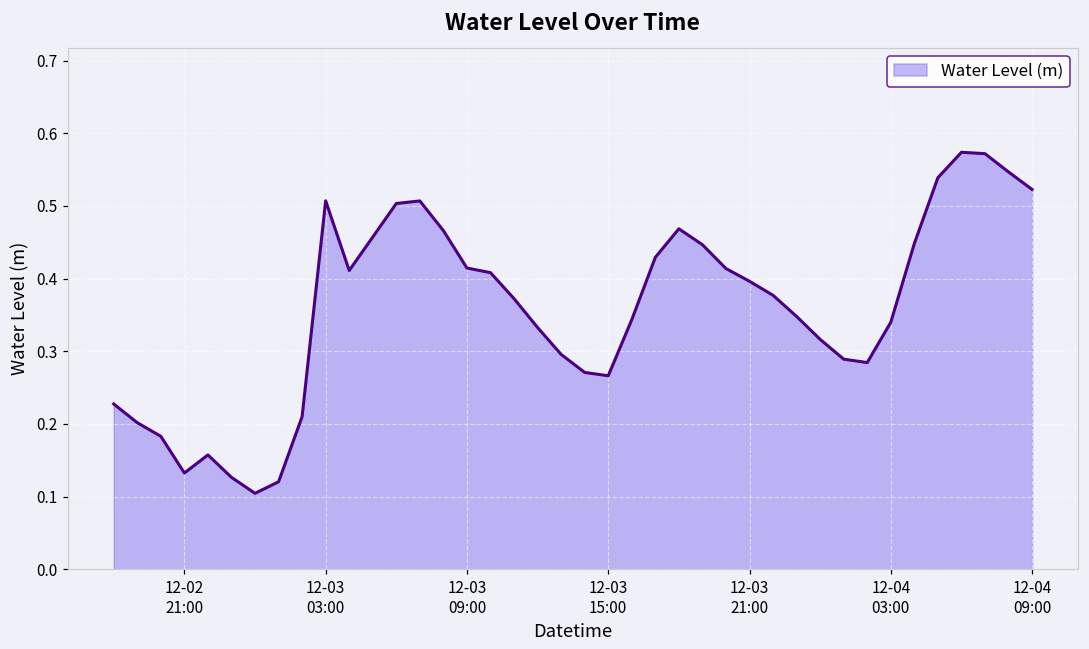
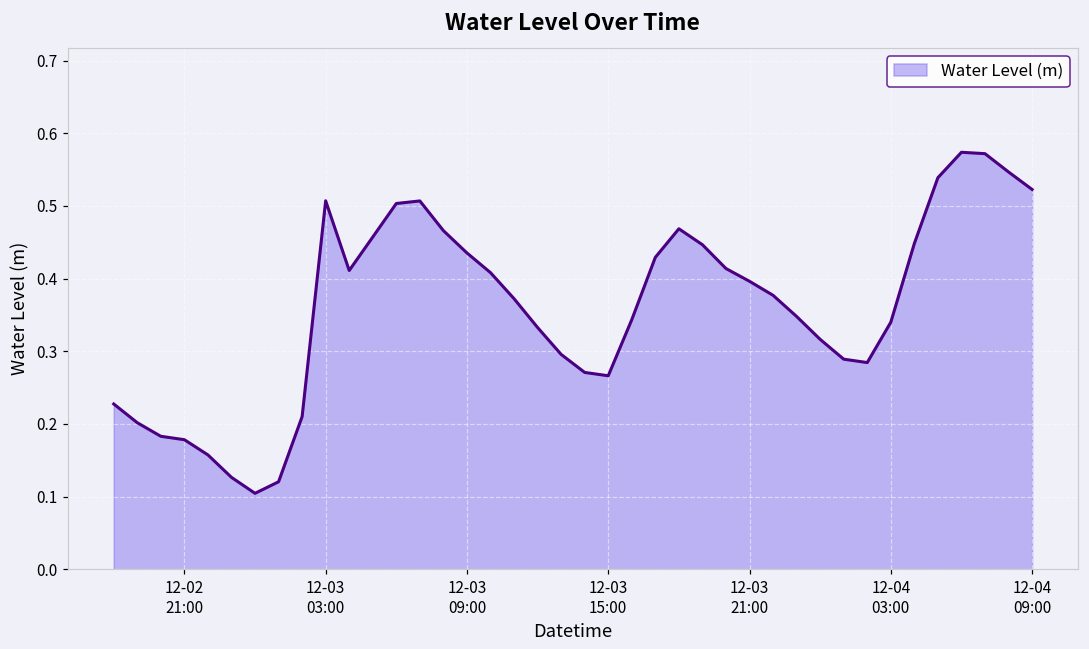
  {
-   "12-02 21:00": 0.13,
+   "12-02 21:00": 0.18,
    "12-03 03:00": 0.51,
-   "12-03 09:00": 0.41,
+   "12-03 09:00": 0.44,
    "12-03 15:00": 0.27,
    "12-03 21:00": 0.40,
    "12-04 03:00": 0.34,
    "12-04 09:00": 0.52
  }
